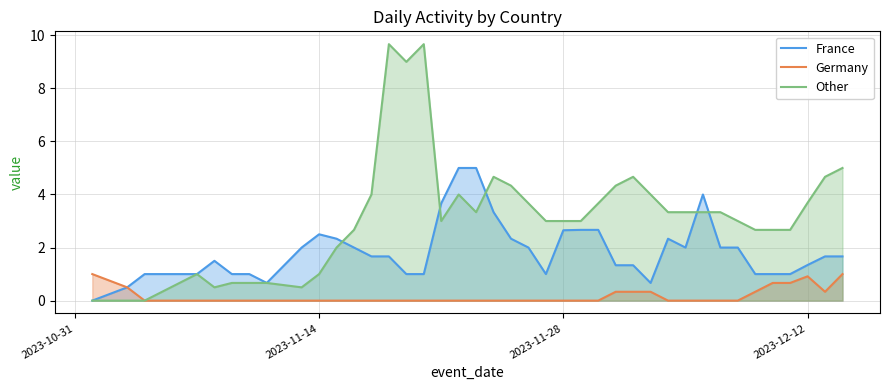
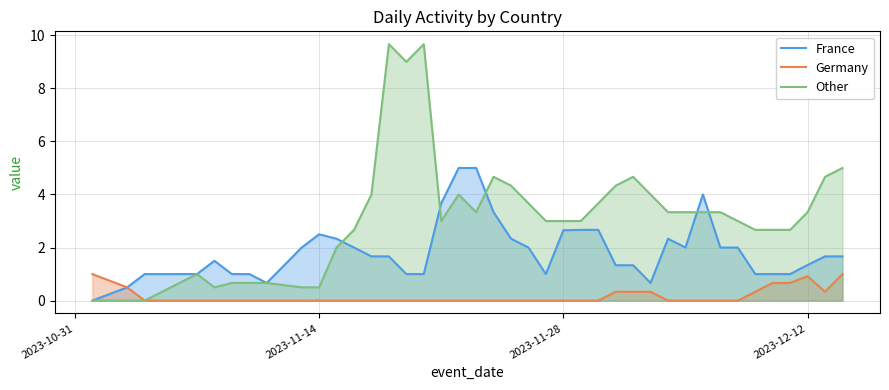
  {
    "France": {
      "2023-11-14": 2.5,
      "2023-11-28": 2.7,
      "2023-12-12": 1.3
    },
    "Germany": {
      "2023-11-14": 0.0,
      "2023-11-28": 0.0,
      "2023-12-12": 0.9
    },
    "Other": {
-     "2023-11-14": 1.0,
+     "2023-11-14": 0.5,
      "2023-11-28": 3.0,
-     "2023-12-12": 3.7
+     "2023-12-12": 3.3
    }
  }
